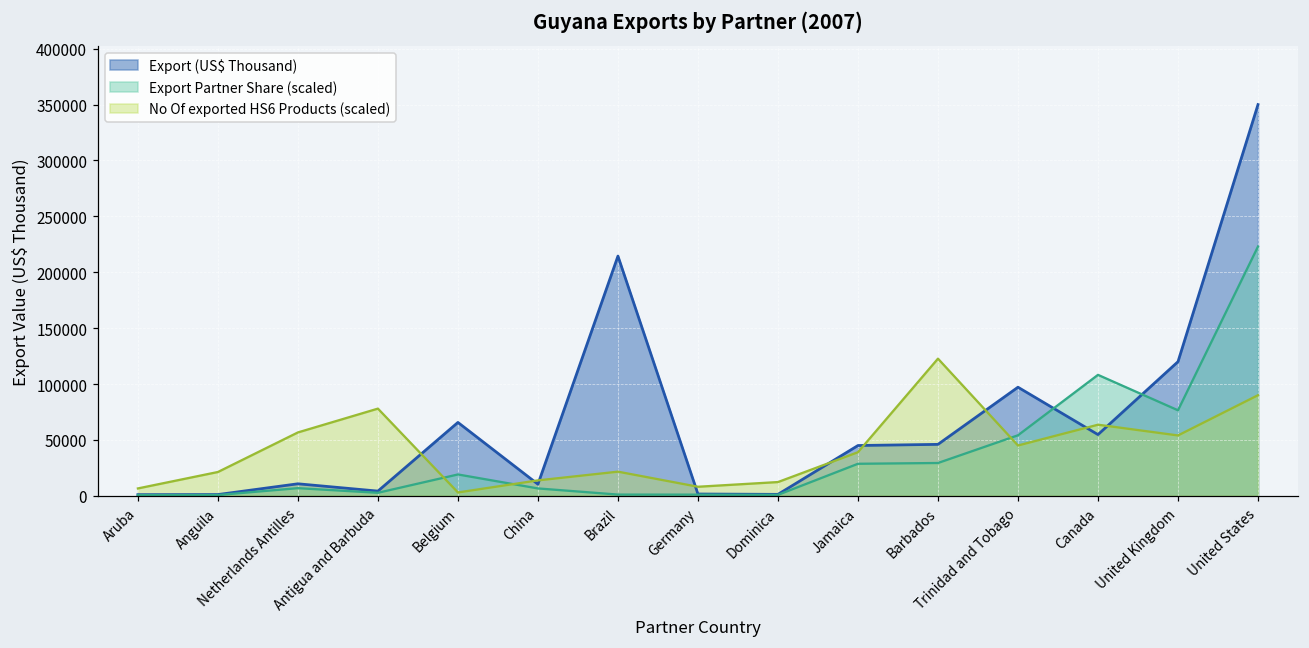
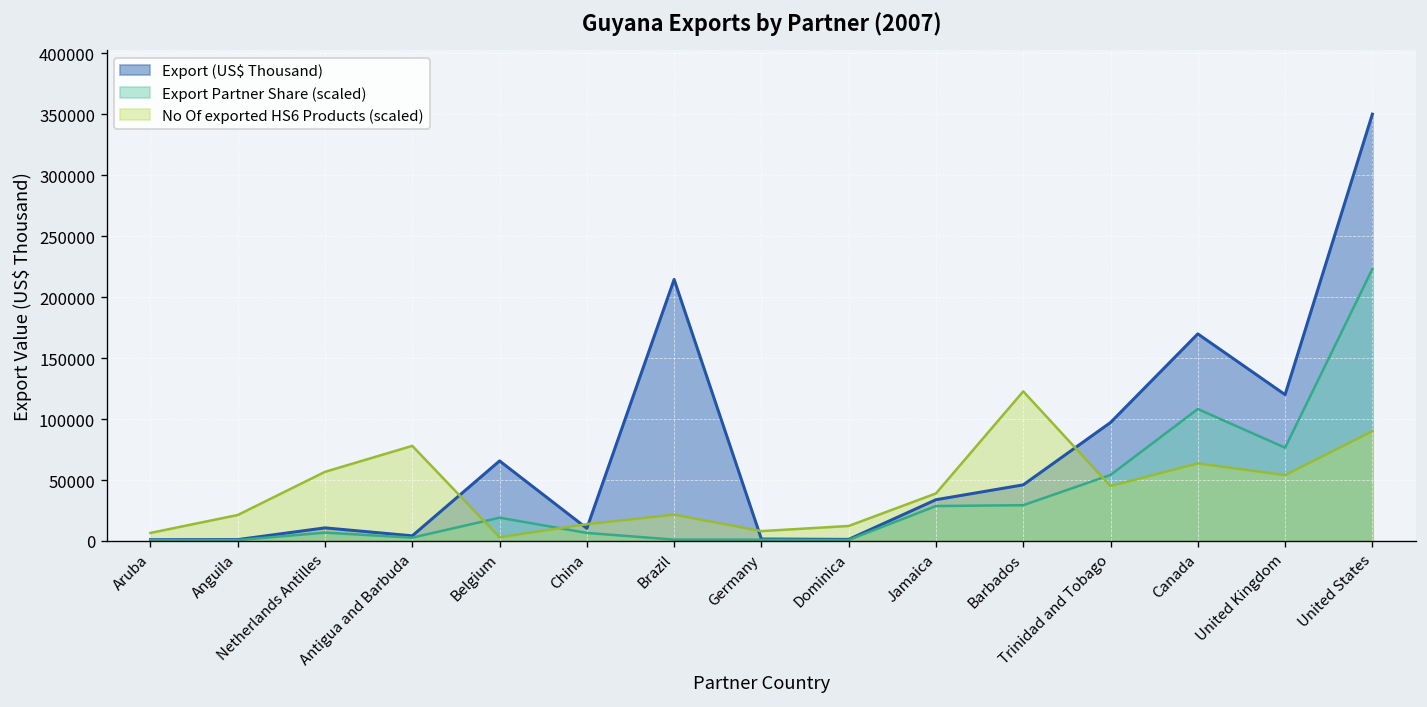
  {
    "Export (US$ Thousand)": {
      "Netherlands Antilles": 11000,
      "Belgium": 66000,
      "China": 10000,
      "Brazil": 214000,
-     "Jamaica": 45000,
+     "Jamaica": 34000,
      "Barbados": 46000,
      "Trinidad and Tobago": 97000,
-     "Canada": 55000,
+     "Canada": 170000,
      "United Kingdom": 120000,
      "United States": 350000
    },
    "Export Partner Share (scaled)": {
      "Netherlands Antilles": 7000,
      "Belgium": 19000,
      "China": 7000,
      "Brazil": 1000,
      "Jamaica": 29000,
      "Barbados": 29000,
      "Trinidad and Tobago": 54000,
      "Canada": 108000,
      "United Kingdom": 77000,
      "United States": 223000
    },
    "No Of exported HS6 Products (scaled)": {
      "Aruba": 7000,
      "Anguila": 21000,
      "Netherlands Antilles": 57000,
      "Antigua and Barbuda": 78000,
      "Belgium": 3000,
      "China": 14000,
      "Brazil": 22000,
      "Germany": 8000,
      "Dominica": 12000,
      "Jamaica": 39000,
      "Barbados": 123000,
      "Trinidad and Tobago": 45000,
      "Canada": 64000,
      "United Kingdom": 54000,
      "United States": 90000
    }
  }
